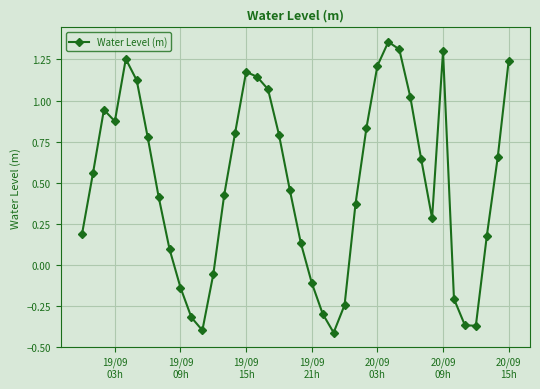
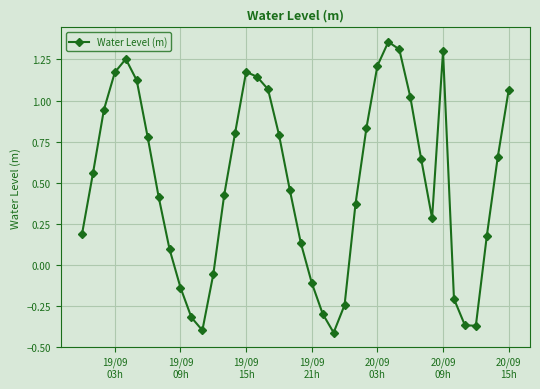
  {
-   "19/09 03h": 0.87,
+   "19/09 03h": 1.17,
    "19/09 09h": -0.14,
    "19/09 15h": 1.17,
    "19/09 21h": -0.11,
    "20/09 03h": 1.21,
    "20/09 09h": 1.30,
-   "20/09 15h": 1.24
+   "20/09 15h": 1.06
  }
